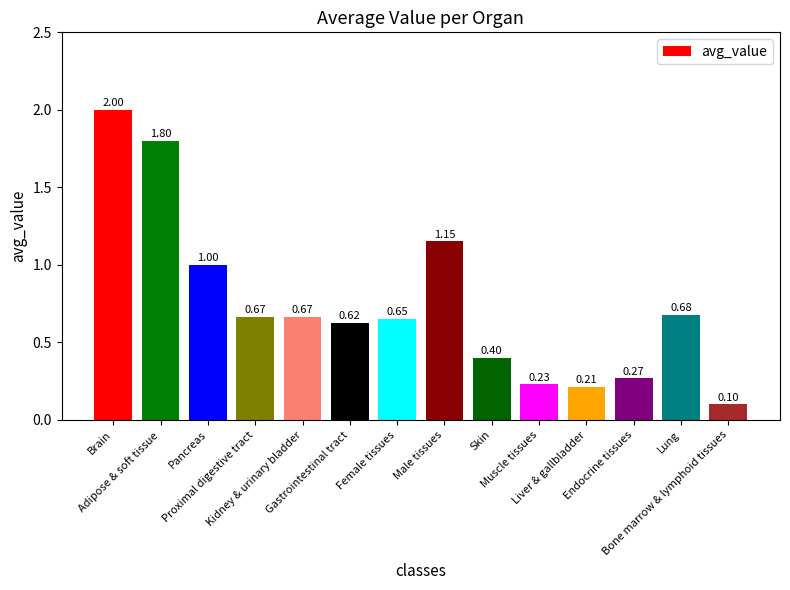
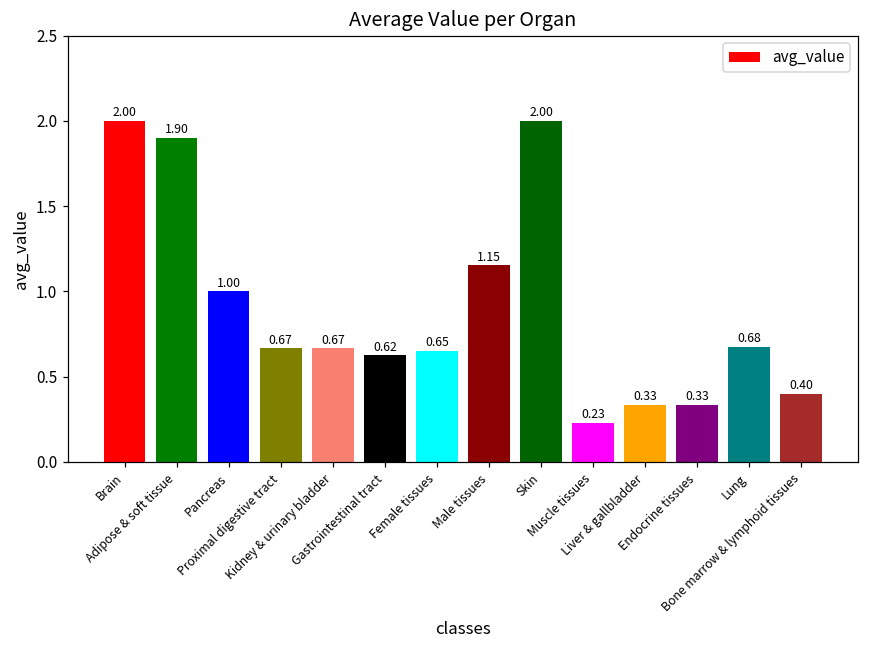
  {
    "Brain": 2.00,
-   "Adipose & soft tissue": 1.80,
+   "Adipose & soft tissue": 1.90,
    "Pancreas": 1.00,
    "Proximal digestive tract": 0.67,
    "Kidney & urinary bladder": 0.67,
    "Gastrointestinal tract": 0.62,
    "Female tissues": 0.65,
    "Male tissues": 1.15,
-   "Skin": 0.40,
+   "Skin": 2.00,
    "Muscle tissues": 0.23,
-   "Liver & gallbladder": 0.21,
-   "Endocrine tissues": 0.27,
+   "Liver & gallbladder": 0.33,
+   "Endocrine tissues": 0.33,
    "Lung": 0.68,
-   "Bone marrow & lymphoid tissues": 0.10
+   "Bone marrow & lymphoid tissues": 0.40
  }
